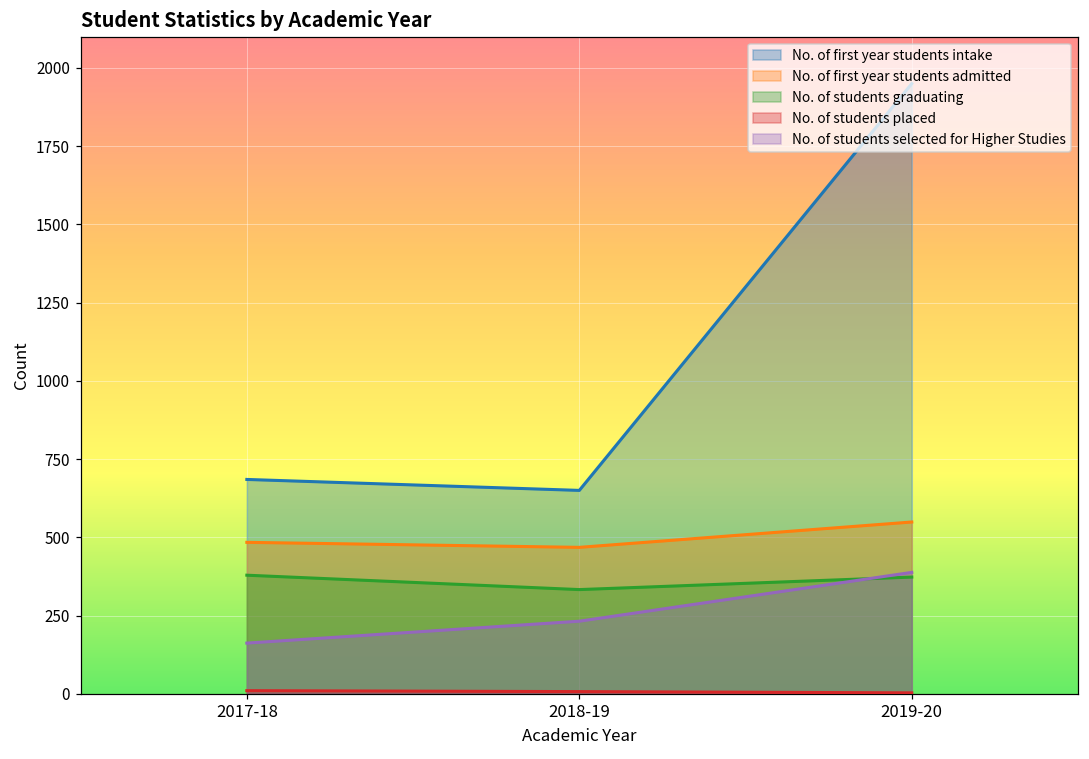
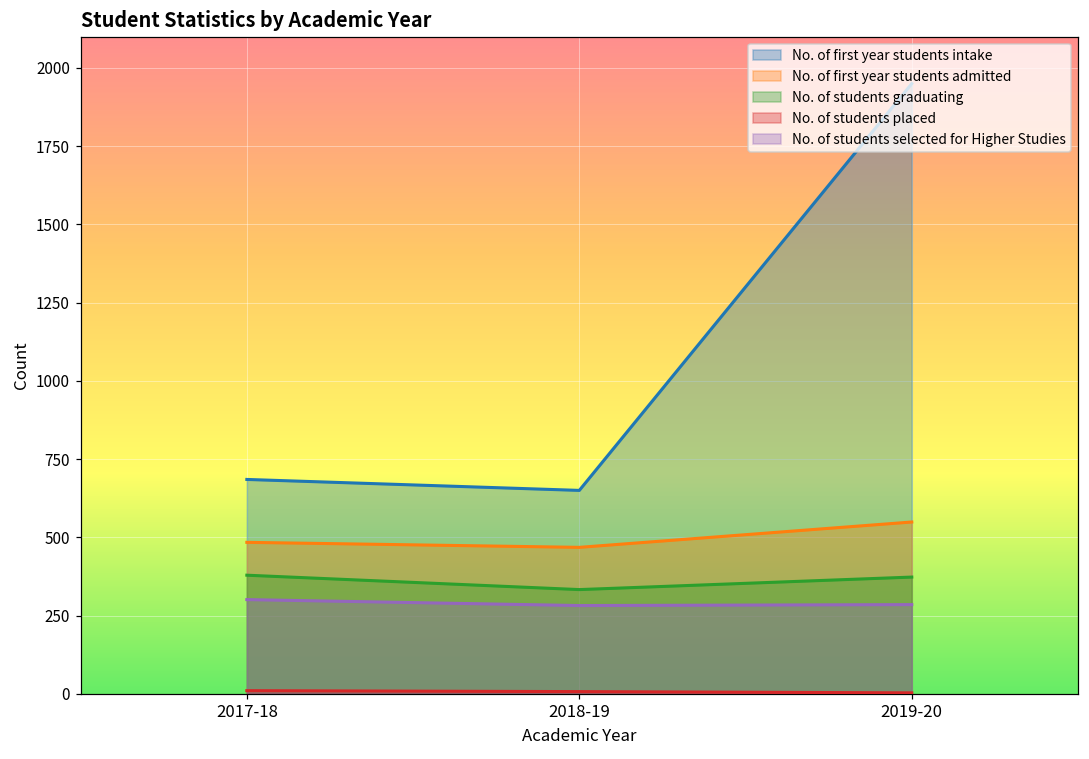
  {
    "No. of first year students intake": {
      "2017-18": 690,
      "2018-19": 650
    },
    "No. of students graduating": {
      "2017-18": 380,
      "2018-19": 330,
      "2019-20": 370
    },
    "No. of students selected for Higher Studies": {
-     "2017-18": 160,
-     "2018-19": 230,
-     "2019-20": 390
+     "2017-18": 300,
+     "2018-19": 280,
+     "2019-20": 290
    }
  }
